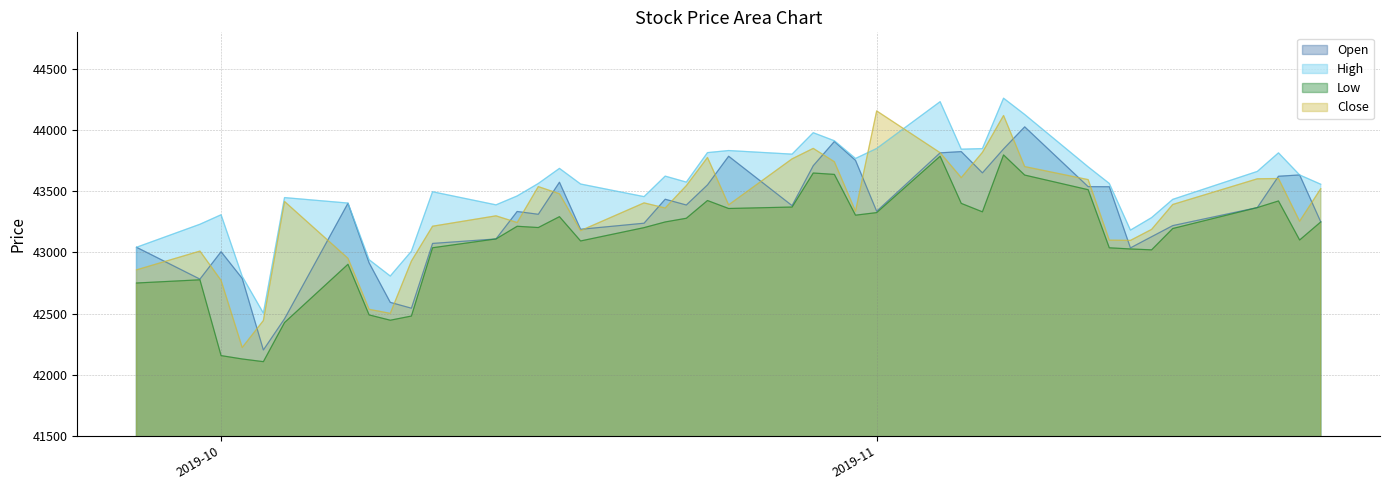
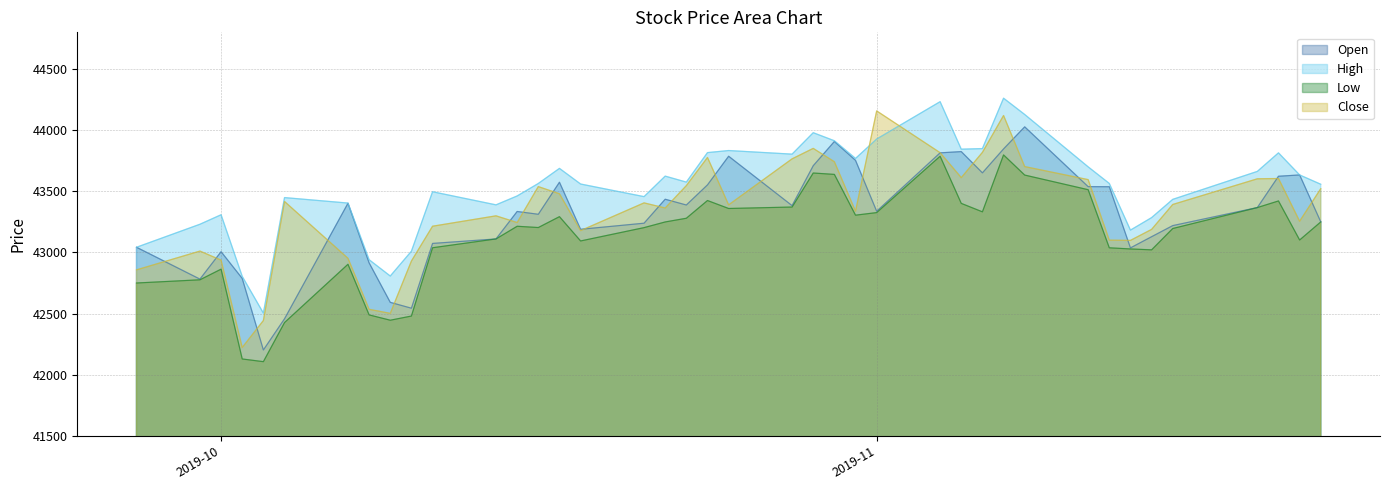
  {
    "Open": {
      "2019-10": 43010
    },
    "High": {
      "2019-10": 43310,
-     "2019-11": 43850
+     "2019-11": 43930
    },
    "Low": {
-     "2019-10": 42160
+     "2019-10": 42860
    },
    "Close": {
-     "2019-10": 42770,
+     "2019-10": 42940,
      "2019-11": 44160
    }
  }
